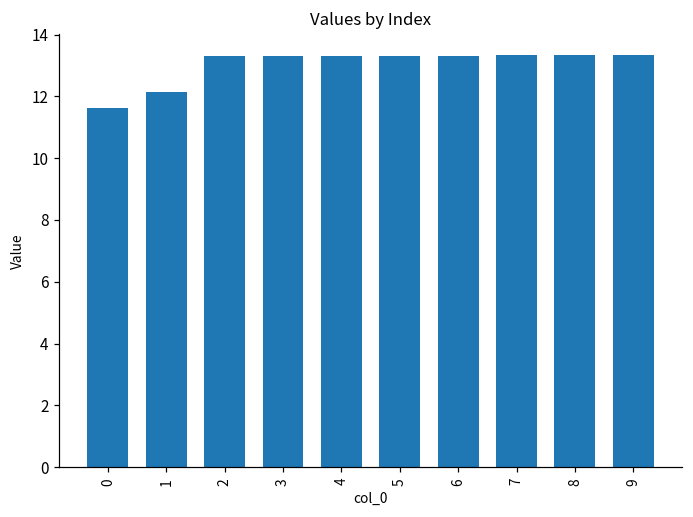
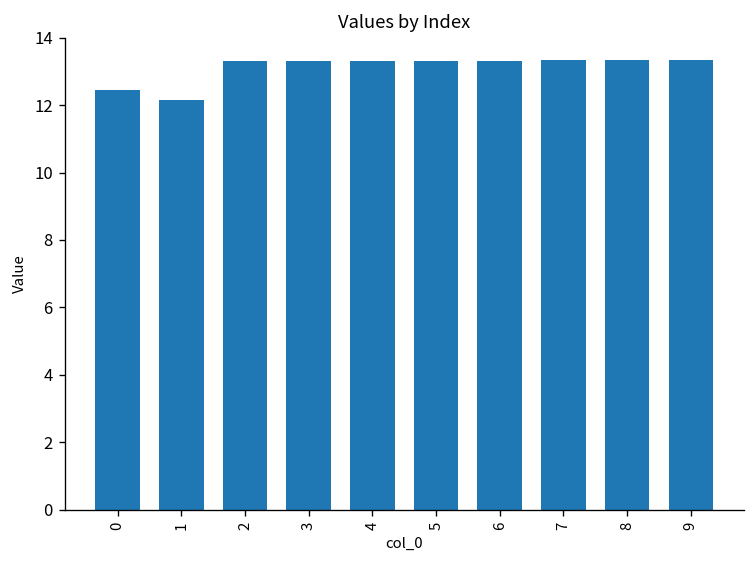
  {
-   "0": 11.6,
+   "0": 12.4,
    "1": 12.1,
    "2": 13.3,
    "3": 13.3,
    "4": 13.3,
    "5": 13.3,
    "6": 13.3,
    "7": 13.3,
    "8": 13.3,
    "9": 13.3
  }
